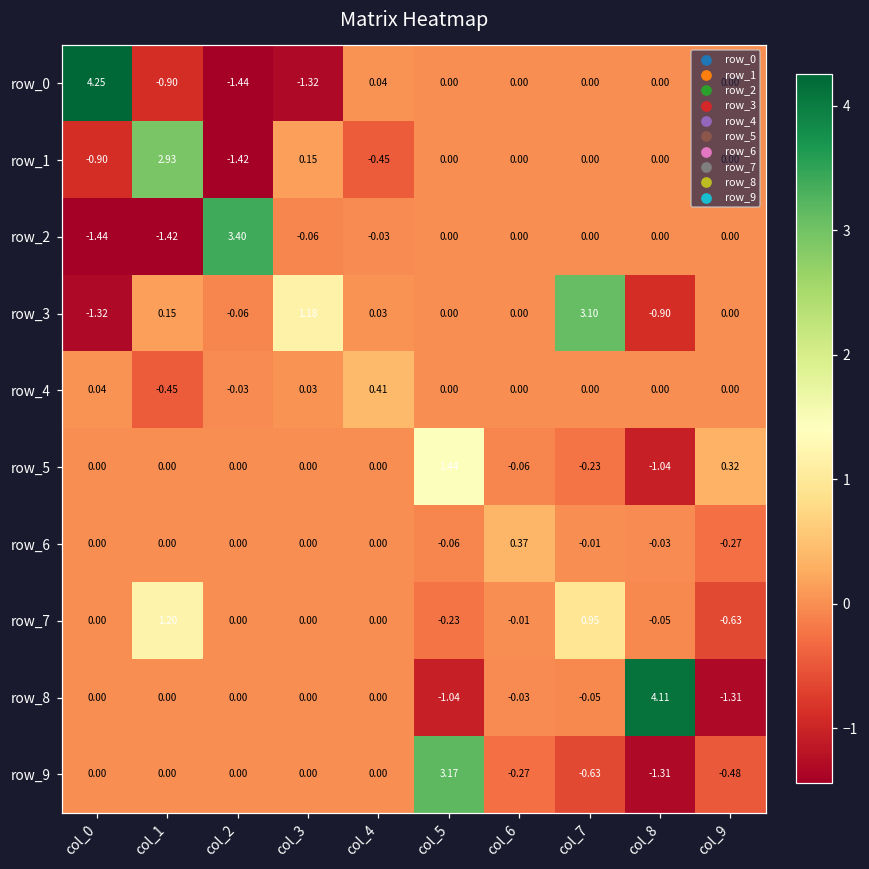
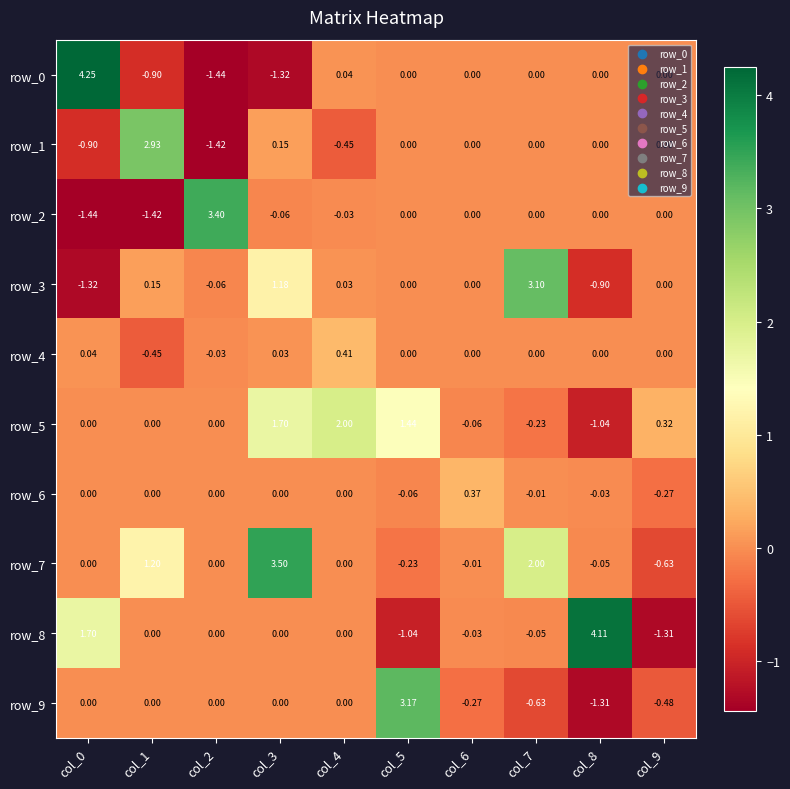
  {
    "row_0": {
      "col_0": 4.25,
      "col_1": -0.90,
      "col_2": -1.44,
      "col_3": -1.32,
      "col_4": 0.04,
      "col_5": 0.00,
      "col_6": 0.00,
      "col_7": 0.00,
      "col_8": 0.00
    },
    "row_1": {
      "col_0": -0.90,
      "col_1": 2.93,
      "col_2": -1.42,
      "col_3": 0.15,
      "col_4": -0.45,
      "col_5": 0.00,
      "col_6": 0.00,
      "col_7": 0.00,
      "col_8": 0.00
    },
    "row_2": {
      "col_0": -1.44,
      "col_1": -1.42,
      "col_2": 3.40,
      "col_3": -0.06,
      "col_4": -0.03,
      "col_5": 0.00,
      "col_6": 0.00,
      "col_7": 0.00,
      "col_8": 0.00,
      "col_9": 0.00
    },
    "row_3": {
      "col_0": -1.32,
      "col_1": 0.15,
      "col_2": -0.06,
      "col_3": 1.18,
      "col_4": 0.03,
      "col_5": 0.00,
      "col_6": 0.00,
      "col_7": 3.10,
      "col_8": -0.90,
      "col_9": 0.00
    },
    "row_4": {
      "col_0": 0.04,
      "col_1": -0.45,
      "col_2": -0.03,
      "col_3": 0.03,
      "col_4": 0.41,
      "col_5": 0.00,
      "col_6": 0.00,
      "col_7": 0.00,
      "col_8": 0.00,
      "col_9": 0.00
    },
    "row_5": {
      "col_0": 0.00,
      "col_1": 0.00,
      "col_2": 0.00,
-     "col_3": 0.00,
-     "col_4": 0.00,
+     "col_3": 1.70,
+     "col_4": 2.00,
      "col_5": 1.44,
      "col_6": -0.06,
      "col_7": -0.23,
      "col_8": -1.04,
      "col_9": 0.32
    },
    "row_6": {
      "col_0": 0.00,
      "col_1": 0.00,
      "col_2": 0.00,
      "col_3": 0.00,
      "col_4": 0.00,
      "col_5": -0.06,
      "col_6": 0.37,
      "col_7": -0.01,
      "col_8": -0.03,
      "col_9": -0.27
    },
    "row_7": {
      "col_0": 0.00,
      "col_1": 1.20,
      "col_2": 0.00,
-     "col_3": 0.00,
+     "col_3": 3.50,
      "col_4": 0.00,
      "col_5": -0.23,
      "col_6": -0.01,
-     "col_7": 0.95,
+     "col_7": 2.00,
      "col_8": -0.05,
      "col_9": -0.63
    },
    "row_8": {
-     "col_0": 0.00,
+     "col_0": 1.70,
      "col_1": 0.00,
      "col_2": 0.00,
      "col_3": 0.00,
      "col_4": 0.00,
      "col_5": -1.04,
      "col_6": -0.03,
      "col_7": -0.05,
      "col_8": 4.11,
      "col_9": -1.31
    },
    "row_9": {
      "col_0": 0.00,
      "col_1": 0.00,
      "col_2": 0.00,
      "col_3": 0.00,
      "col_4": 0.00,
      "col_5": 3.17,
      "col_6": -0.27,
      "col_7": -0.63,
      "col_8": -1.31,
      "col_9": -0.48
    }
  }
